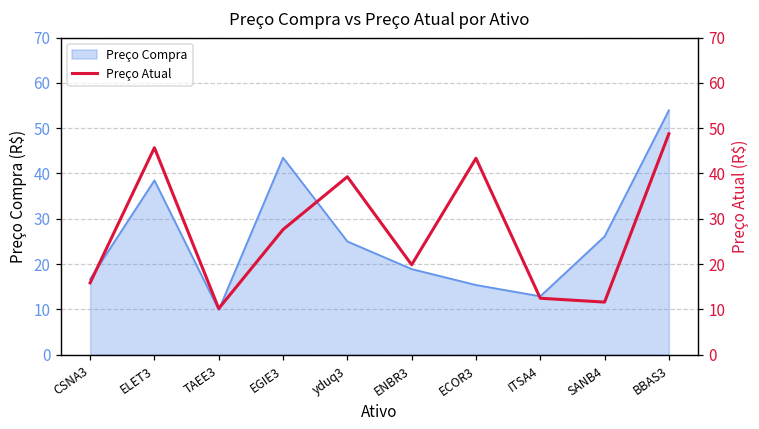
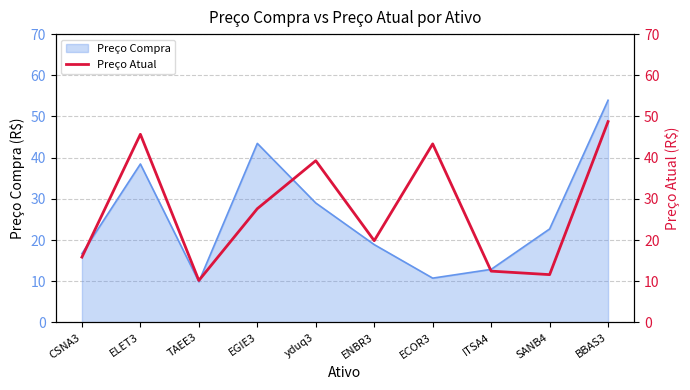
  {
    "Preço Compra": {
      "CSNA3": 17,
      "ELET3": 38,
      "TAEE3": 10,
      "EGIE3": 43,
-     "yduq3": 25,
+     "yduq3": 29,
      "ENBR3": 19,
-     "ECOR3": 15,
+     "ECOR3": 11,
      "ITSA4": 13,
-     "SANB4": 26,
+     "SANB4": 23,
      "BBAS3": 54
    },
    "Preço Atual": {
      "CSNA3": 16,
      "ELET3": 46,
      "TAEE3": 10,
      "EGIE3": 28,
      "yduq3": 39,
      "ENBR3": 20,
      "ECOR3": 43,
      "ITSA4": 12,
      "SANB4": 12,
      "BBAS3": 49
    }
  }
